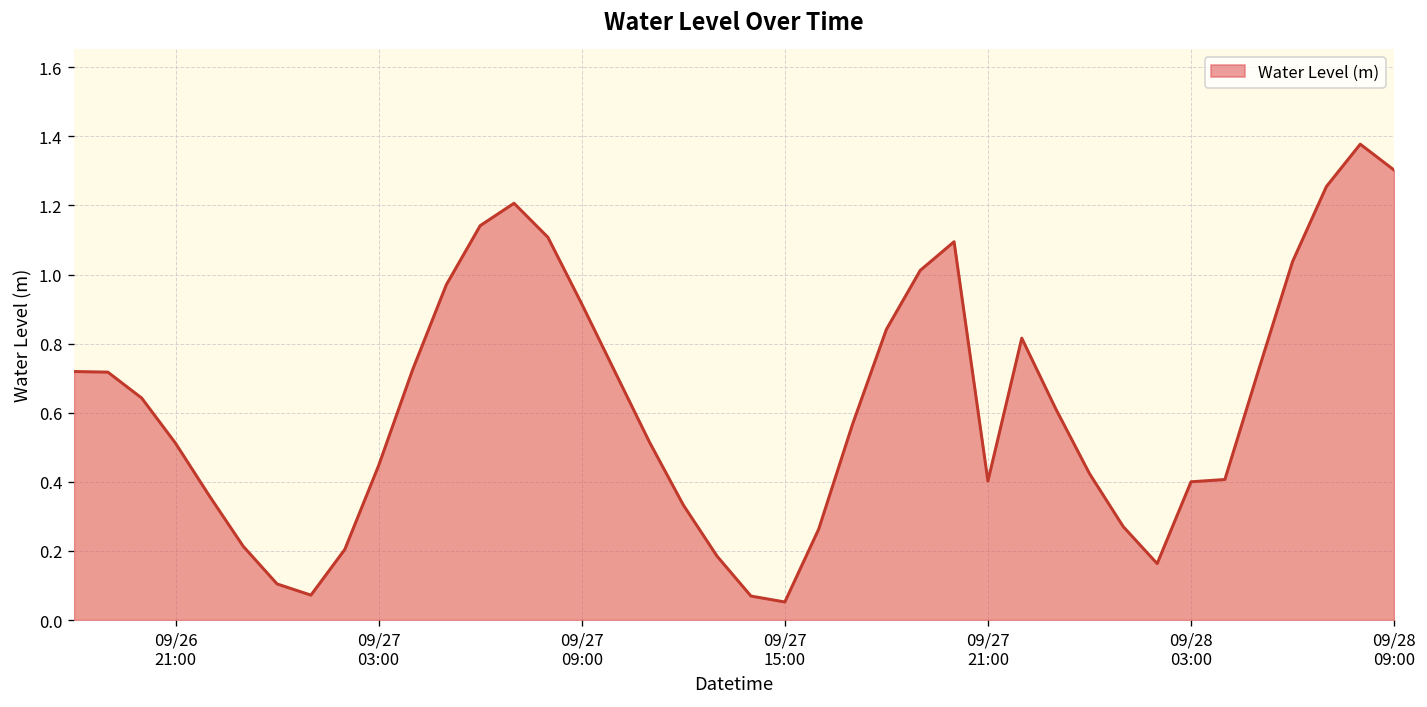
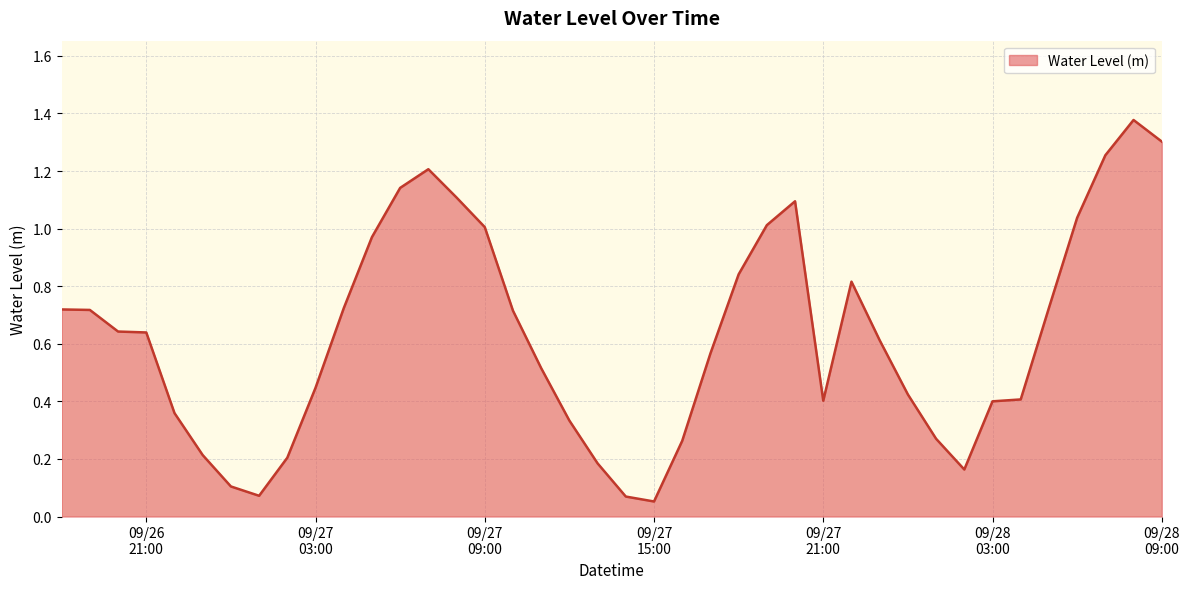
  {
-   "09/26 21:00": 0.51,
+   "09/26 21:00": 0.64,
    "09/27 03:00": 0.45,
-   "09/27 09:00": 0.92,
+   "09/27 09:00": 1.01,
    "09/27 15:00": 0.05,
    "09/27 21:00": 0.40,
    "09/28 03:00": 0.40,
    "09/28 09:00": 1.30
  }
